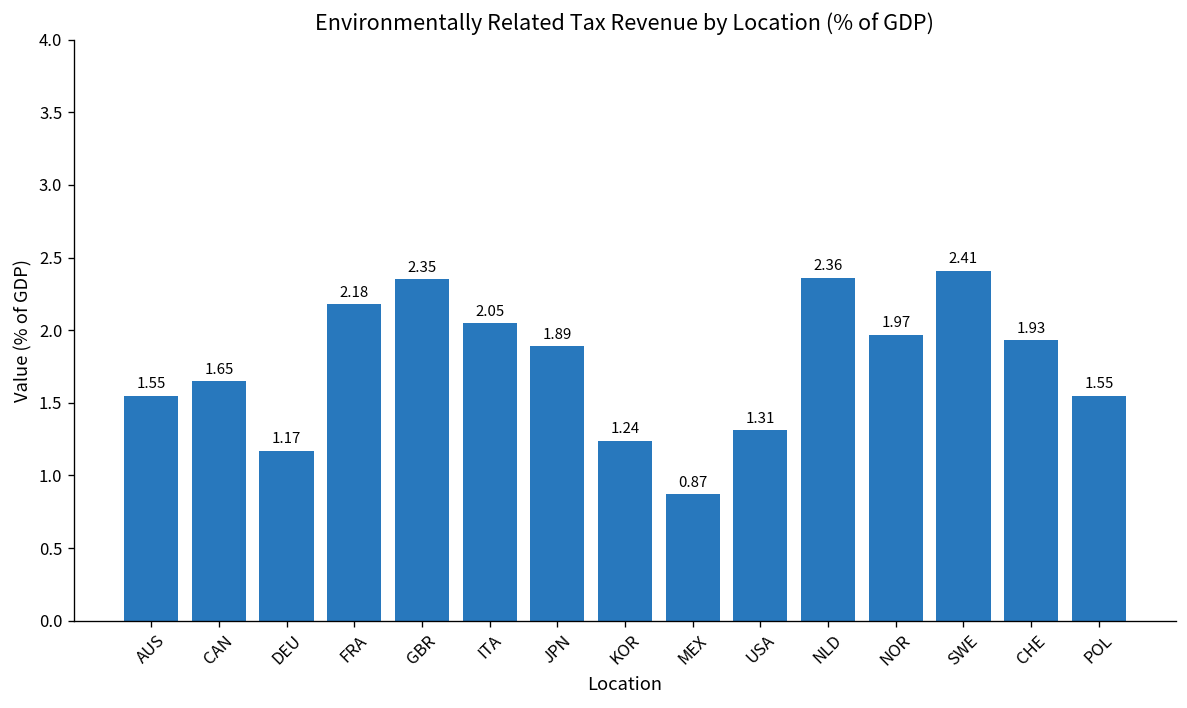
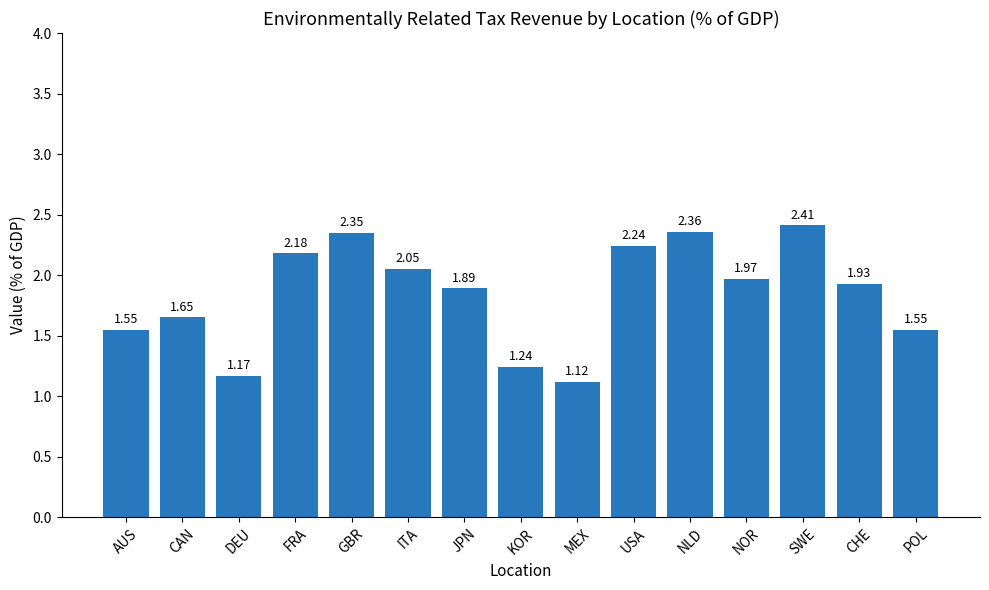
  {
    "AUS": 1.55,
    "CAN": 1.65,
    "DEU": 1.17,
    "FRA": 2.18,
    "GBR": 2.35,
    "ITA": 2.05,
    "JPN": 1.89,
    "KOR": 1.24,
-   "MEX": 0.87,
-   "USA": 1.31,
+   "MEX": 1.12,
+   "USA": 2.24,
    "NLD": 2.36,
    "NOR": 1.97,
    "SWE": 2.41,
    "CHE": 1.93,
    "POL": 1.55
  }
